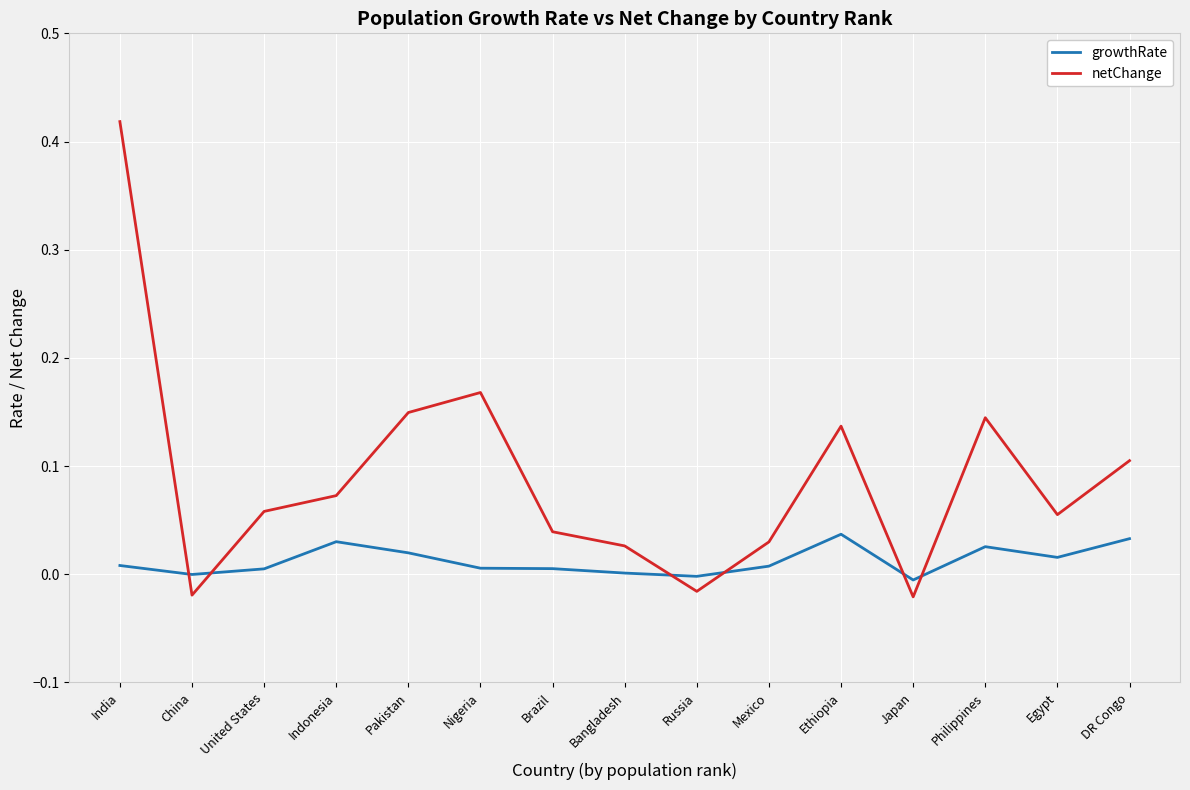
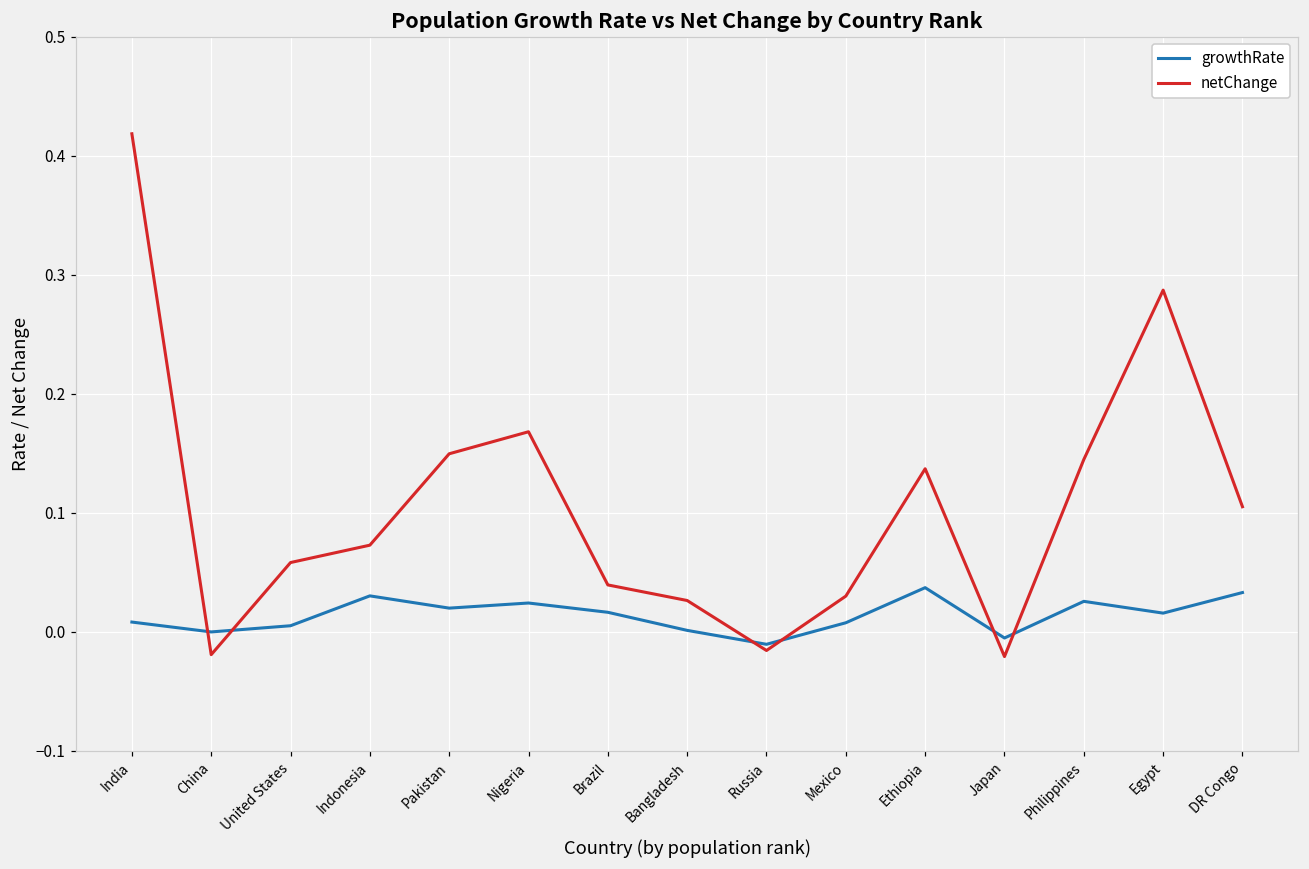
  {
    "growthRate": {
      "India": 0.008,
      "China": 0.000,
      "United States": 0.005,
      "Indonesia": 0.030,
      "Pakistan": 0.020,
-     "Nigeria": 0.006,
-     "Brazil": 0.005,
+     "Nigeria": 0.024,
+     "Brazil": 0.016,
      "Bangladesh": 0.001,
-     "Russia": -0.002,
+     "Russia": -0.011,
      "Mexico": 0.008,
      "Ethiopia": 0.037,
      "Japan": -0.005,
      "Philippines": 0.026,
      "Egypt": 0.016,
      "DR Congo": 0.033
    },
    "netChange": {
      "India": 0.418,
      "China": -0.019,
      "United States": 0.058,
      "Indonesia": 0.073,
      "Pakistan": 0.150,
      "Nigeria": 0.168,
      "Brazil": 0.039,
      "Bangladesh": 0.026,
      "Russia": -0.016,
      "Mexico": 0.030,
      "Ethiopia": 0.137,
      "Japan": -0.021,
      "Philippines": 0.145,
-     "Egypt": 0.055,
+     "Egypt": 0.287,
      "DR Congo": 0.105
    }
  }
